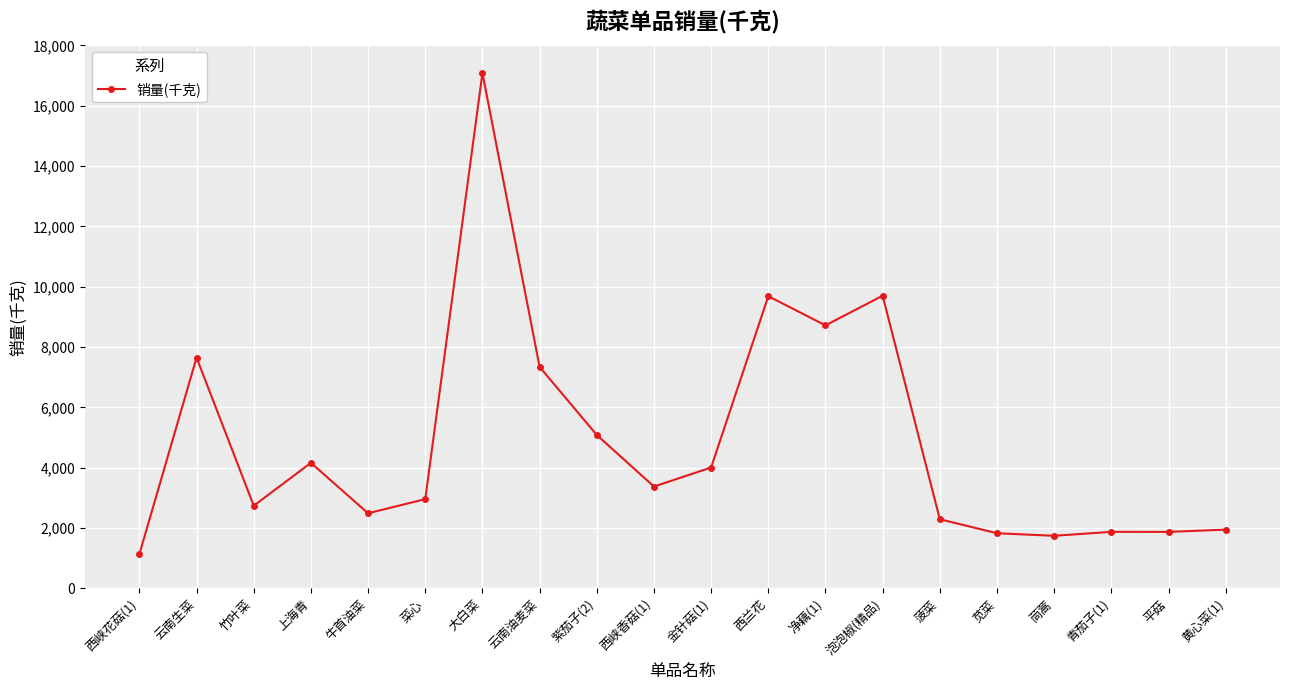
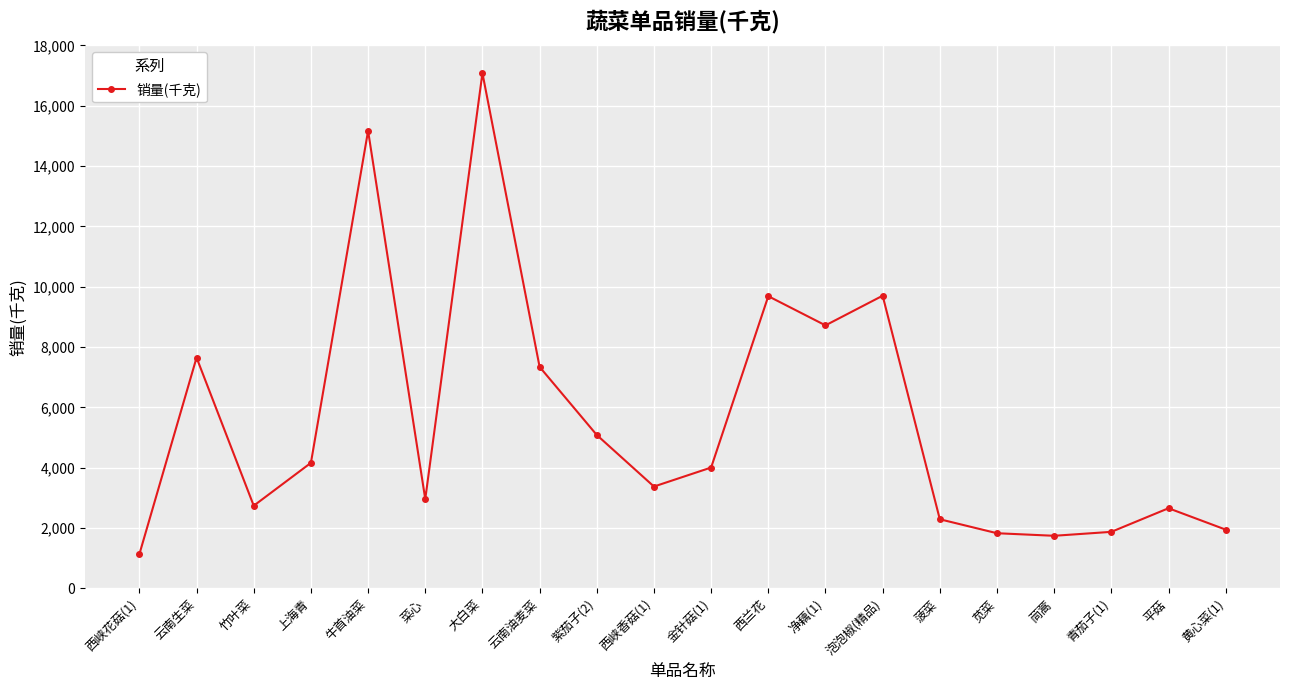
  {
    "西峡花菇(1)": "1,100",
    "云南生菜": "7,700",
    "竹叶菜": "2,700",
    "上海青": "4,200",
-   "牛首油菜": "2,500",
+   "牛首油菜": "15,200",
    "菜心": "3,000",
    "大白菜": "17,100",
    "云南油麦菜": "7,300",
    "紫茄子(2)": "5,100",
    "西峡香菇(1)": "3,400",
    "金针菇(1)": "4,000",
    "西兰花": "9,700",
    "净藕(1)": "8,700",
    "泡泡椒(精品)": "9,700",
    "菠菜": "2,300",
    "苋菜": "1,800",
    "茼蒿": "1,700",
    "青茄子(1)": "1,900",
-   "平菇": "1,900",
+   "平菇": "2,700",
    "黄心菜(1)": "1,900"
  }
